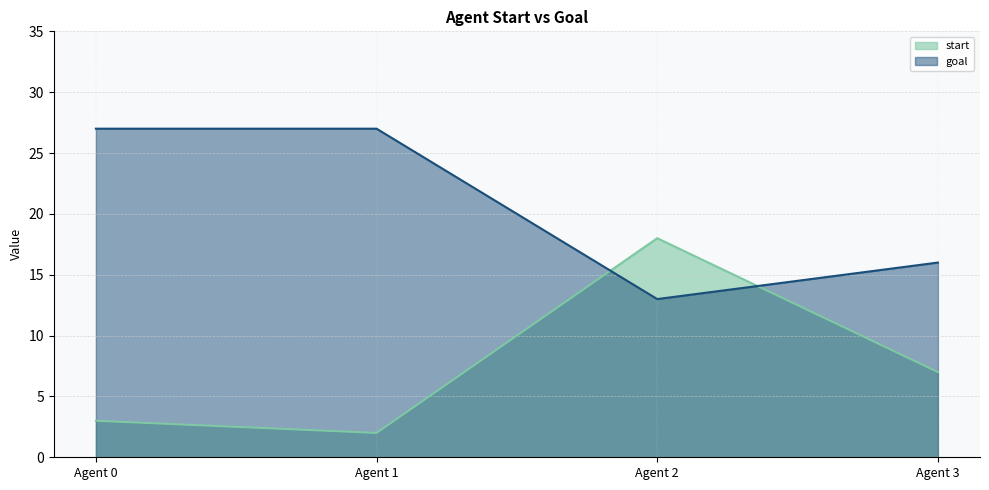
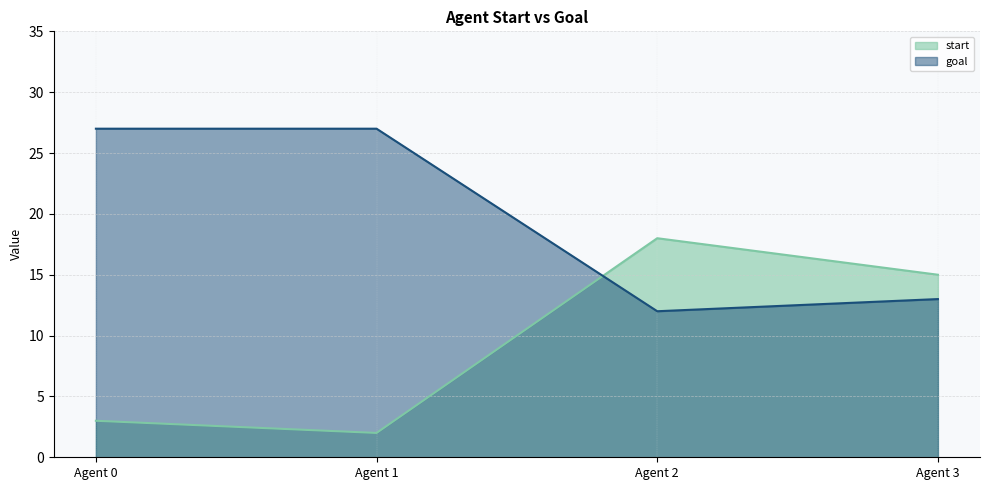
  {
    "start": {
      "Agent 0": 3,
      "Agent 1": 2,
      "Agent 2": 18,
-     "Agent 3": 7
+     "Agent 3": 15
    },
    "goal": {
      "Agent 0": 27,
      "Agent 1": 27,
-     "Agent 2": 13,
-     "Agent 3": 16
+     "Agent 2": 12,
+     "Agent 3": 13
    }
  }
